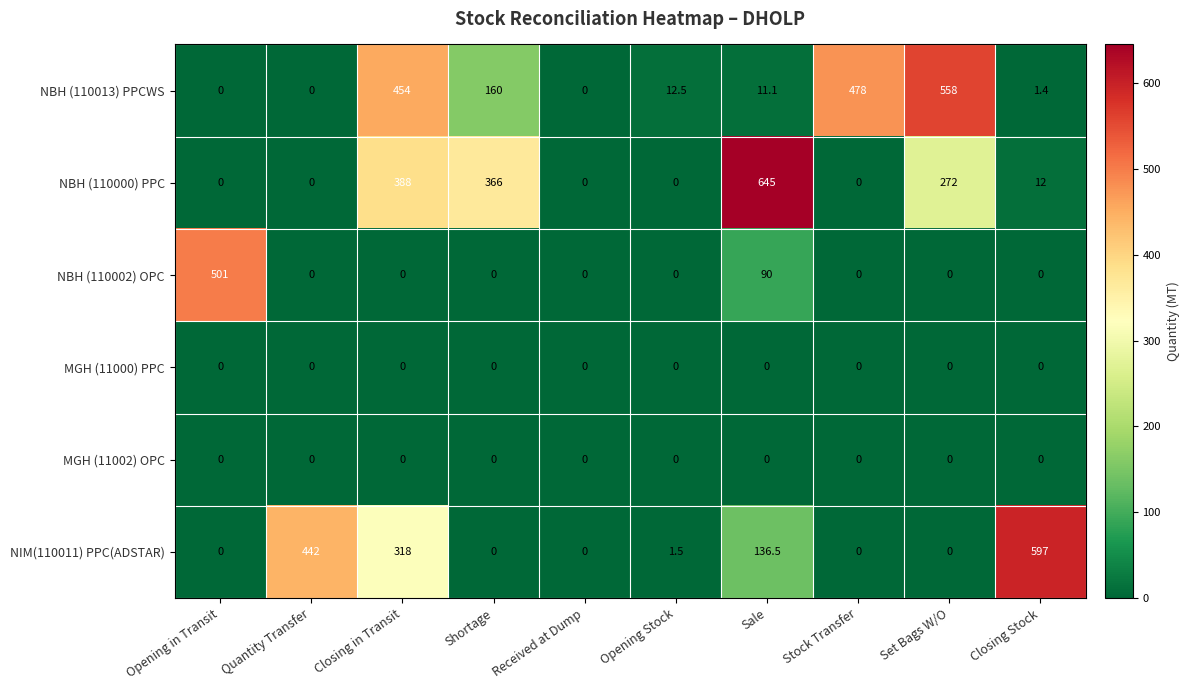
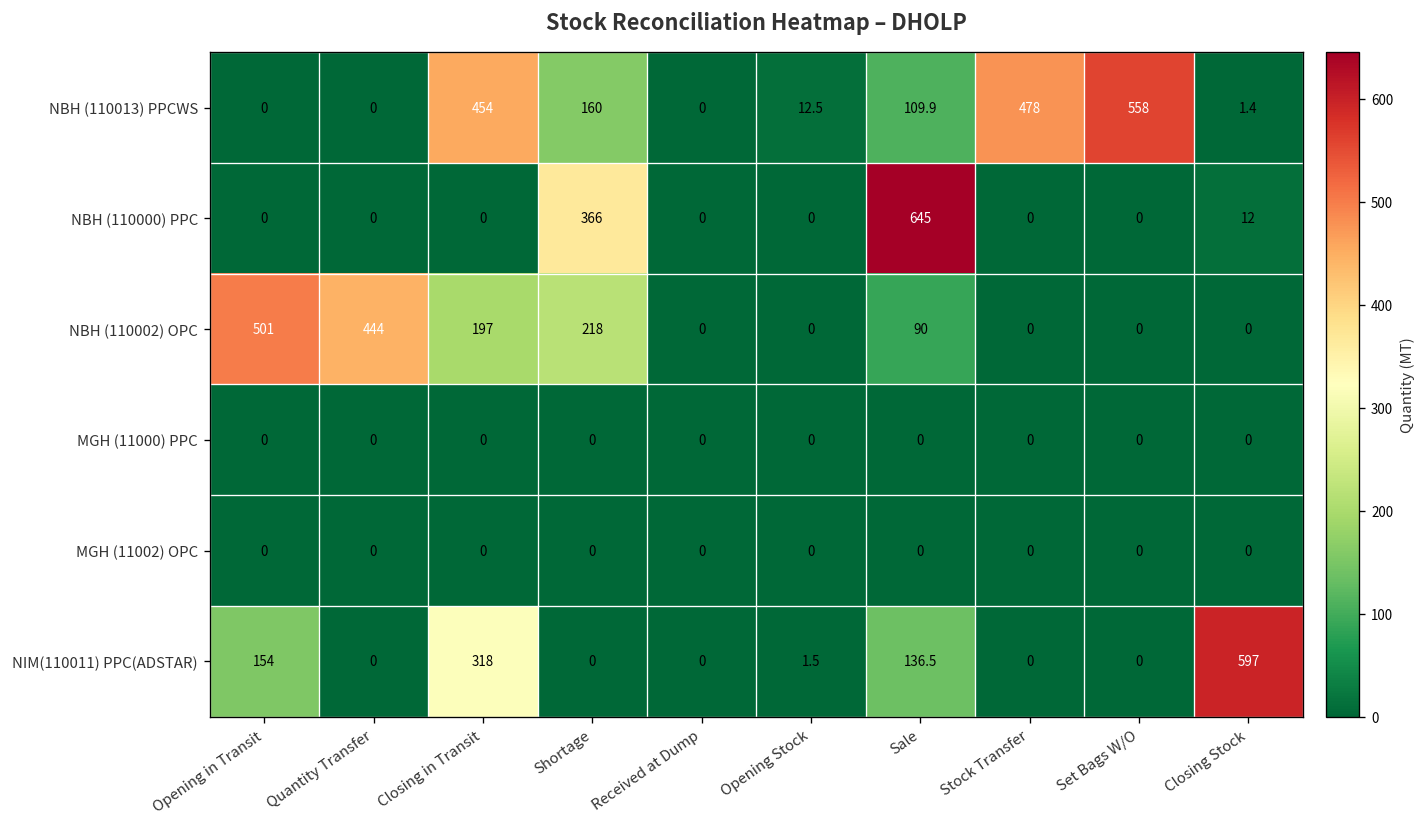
  {
    "NBH (110013) PPCWS": {
      "Opening in Transit": 0,
      "Quantity Transfer": 0,
      "Closing in Transit": 454,
      "Shortage": 160,
      "Received at Dump": 0,
      "Opening Stock": 12.5,
-     "Sale": 11.1,
+     "Sale": 109.9,
      "Stock Transfer": 478,
      "Set Bags W/O": 558,
      "Closing Stock": 1.4
    },
    "NBH (110000) PPC": {
      "Opening in Transit": 0,
      "Quantity Transfer": 0,
-     "Closing in Transit": 388,
+     "Closing in Transit": 0,
      "Shortage": 366,
      "Received at Dump": 0,
      "Opening Stock": 0,
      "Sale": 645,
      "Stock Transfer": 0,
-     "Set Bags W/O": 272,
+     "Set Bags W/O": 0,
      "Closing Stock": 12
    },
    "NBH (110002) OPC": {
      "Opening in Transit": 501,
-     "Quantity Transfer": 0,
-     "Closing in Transit": 0,
-     "Shortage": 0,
+     "Quantity Transfer": 444,
+     "Closing in Transit": 197,
+     "Shortage": 218,
      "Received at Dump": 0,
      "Opening Stock": 0,
      "Sale": 90,
      "Stock Transfer": 0,
      "Set Bags W/O": 0,
      "Closing Stock": 0
    },
    "MGH (11000) PPC": {
      "Opening in Transit": 0,
      "Quantity Transfer": 0,
      "Closing in Transit": 0,
      "Shortage": 0,
      "Received at Dump": 0,
      "Opening Stock": 0,
      "Sale": 0,
      "Stock Transfer": 0,
      "Set Bags W/O": 0,
      "Closing Stock": 0
    },
    "MGH (11002) OPC": {
      "Opening in Transit": 0,
      "Quantity Transfer": 0,
      "Closing in Transit": 0,
      "Shortage": 0,
      "Received at Dump": 0,
      "Opening Stock": 0,
      "Sale": 0,
      "Stock Transfer": 0,
      "Set Bags W/O": 0,
      "Closing Stock": 0
    },
    "NIM(110011) PPC(ADSTAR)": {
-     "Opening in Transit": 0,
-     "Quantity Transfer": 442,
+     "Opening in Transit": 154,
+     "Quantity Transfer": 0,
      "Closing in Transit": 318,
      "Shortage": 0,
      "Received at Dump": 0,
      "Opening Stock": 1.5,
      "Sale": 136.5,
      "Stock Transfer": 0,
      "Set Bags W/O": 0,
      "Closing Stock": 597
    }
  }
